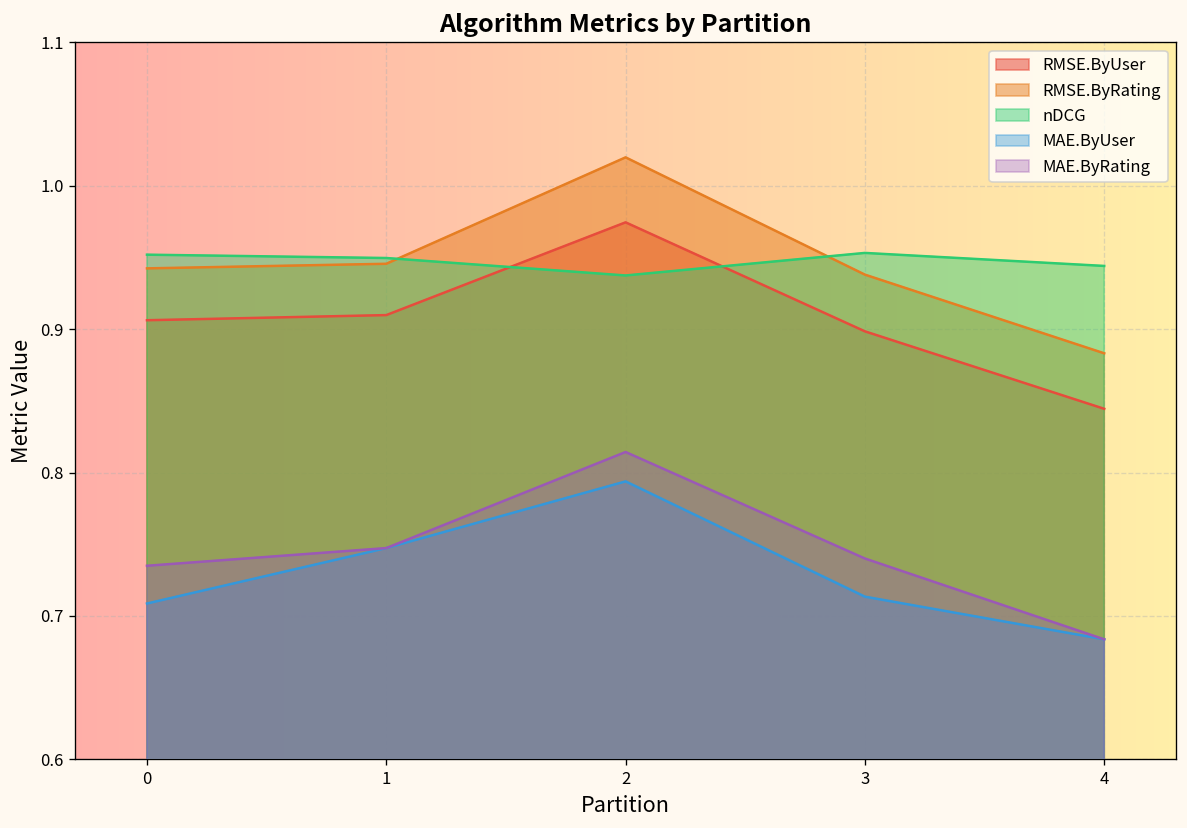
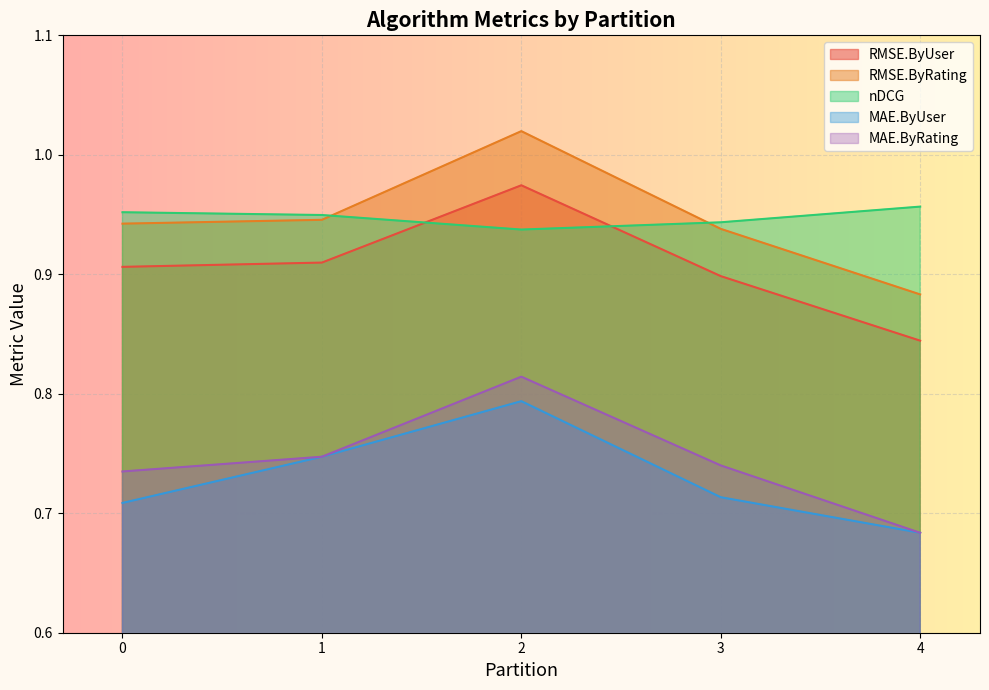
  {
    "nDCG": {
      "0": 0.952,
      "1": 0.950,
      "2": 0.937,
-     "3": 0.953,
-     "4": 0.944
+     "3": 0.944,
+     "4": 0.957
    },
    "MAE.ByUser": {
      "0": 0.709,
      "2": 0.794,
      "3": 0.713
    },
    "MAE.ByRating": {
      "0": 0.735,
      "2": 0.814,
      "3": 0.740
    }
  }
